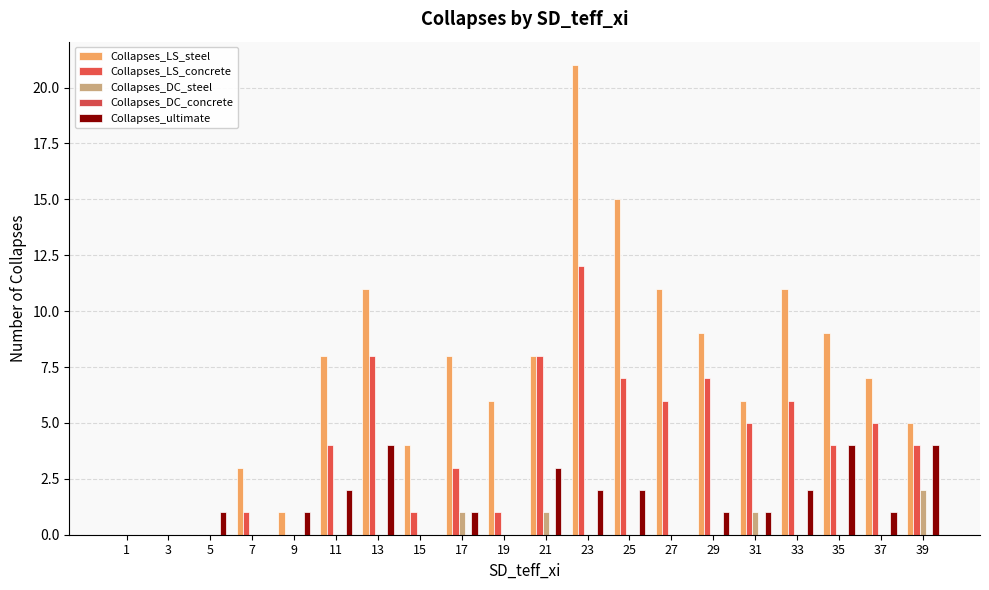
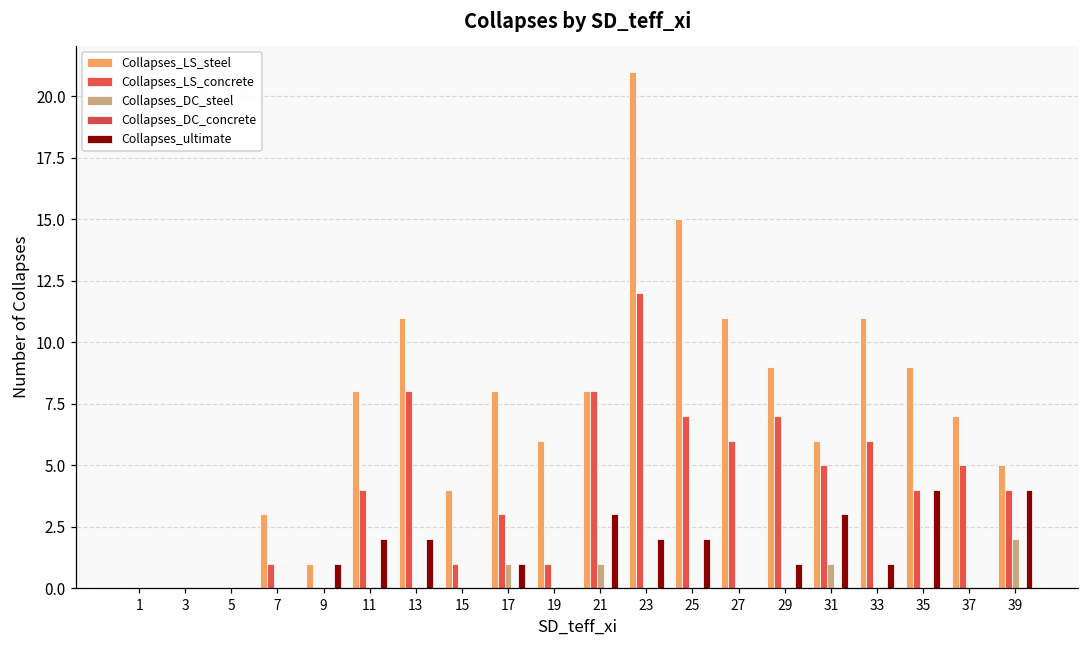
  {
    "Collapses_ultimate": {
      "1": 0,
      "3": 0,
-     "5": 1,
+     "5": 0,
      "7": 0,
      "9": 1,
      "11": 2,
-     "13": 4,
+     "13": 2,
      "15": 0,
      "17": 1,
      "19": 0,
      "21": 3,
      "23": 2,
      "25": 2,
      "27": 0,
      "29": 1,
-     "31": 1,
-     "33": 2,
+     "31": 3,
+     "33": 1,
      "35": 4,
-     "37": 1,
+     "37": 0,
      "39": 4
    }
  }
